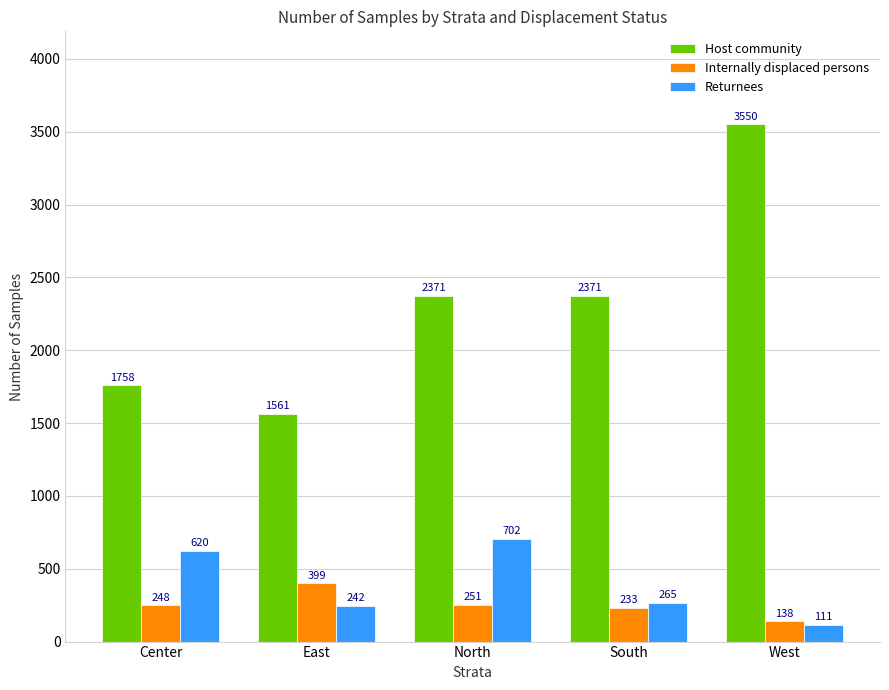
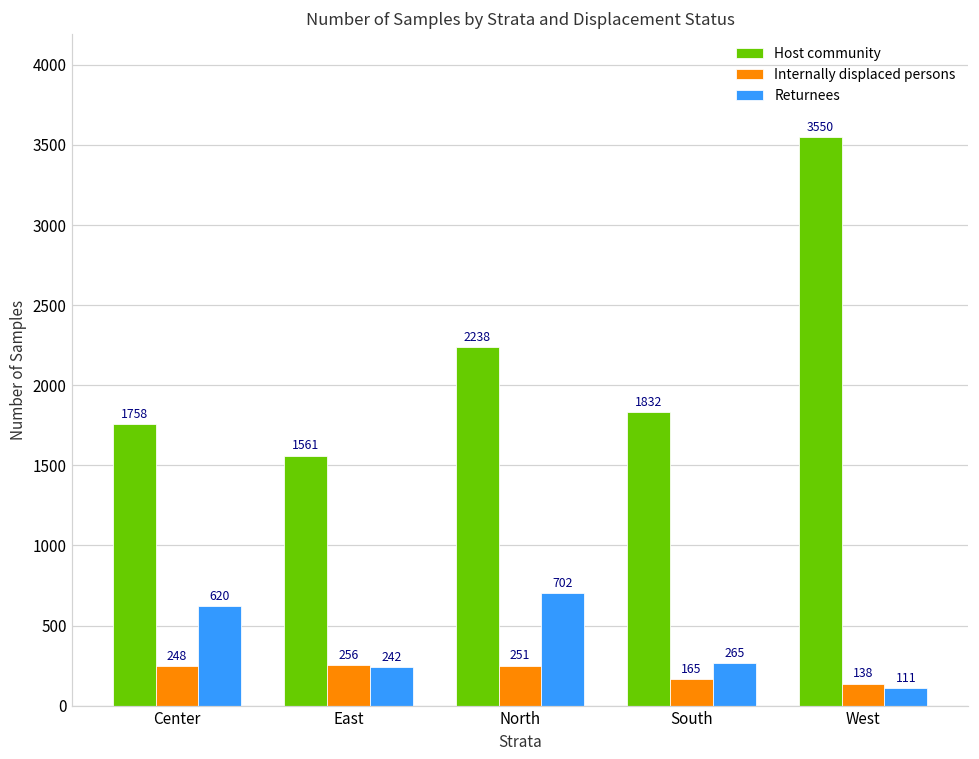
  {
    "Host community": {
      "Center": 1758,
      "East": 1561,
-     "North": 2371,
-     "South": 2371,
+     "North": 2238,
+     "South": 1832,
      "West": 3550
    },
    "Internally displaced persons": {
      "Center": 248,
-     "East": 399,
+     "East": 256,
      "North": 251,
-     "South": 233,
+     "South": 165,
      "West": 138
    },
    "Returnees": {
      "Center": 620,
      "East": 242,
      "North": 702,
      "South": 265,
      "West": 111
    }
  }
